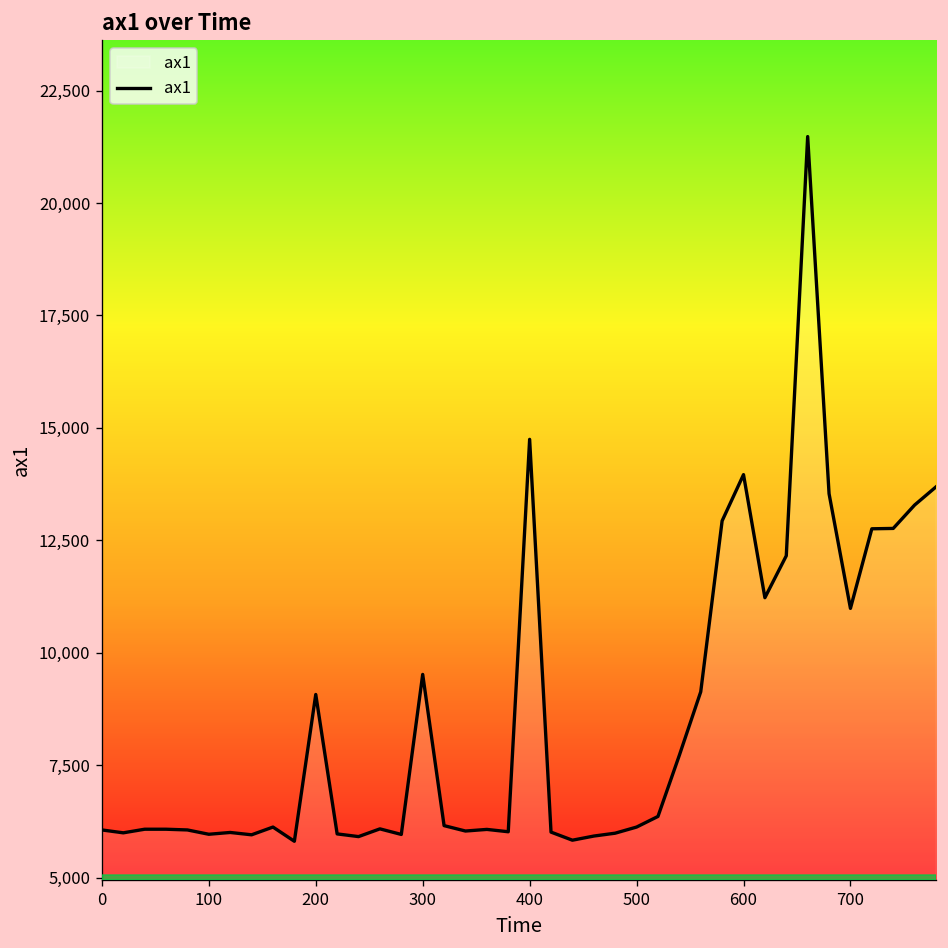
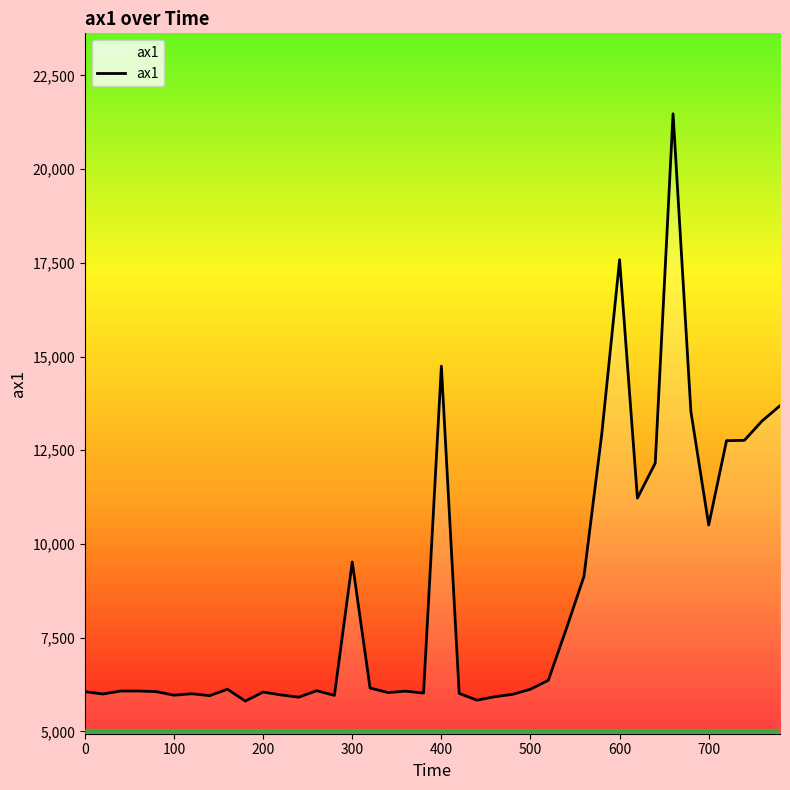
  {
    "0": "6,100",
    "100": "6,000",
-   "200": "9,100",
+   "200": "6,000",
    "300": "9,500",
    "400": "14,700",
    "500": "6,100",
-   "600": "14,000",
-   "700": "11,000"
+   "600": "17,600",
+   "700": "10,500"
  }
